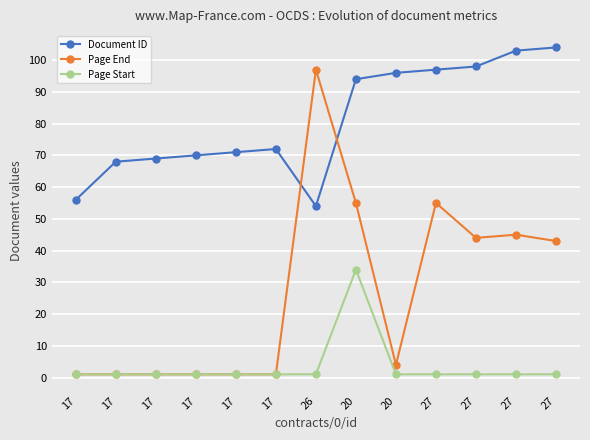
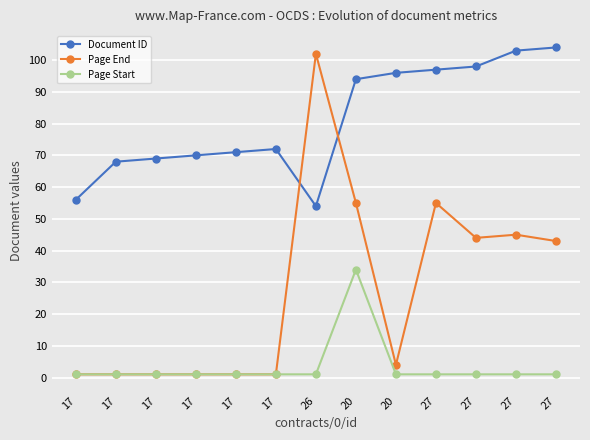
  {
    "Document ID": {
      "26": 54
    },
    "Page End": {
-     "26": 97
+     "26": 102
    },
    "Page Start": {
      "26": 1
    }
  }
